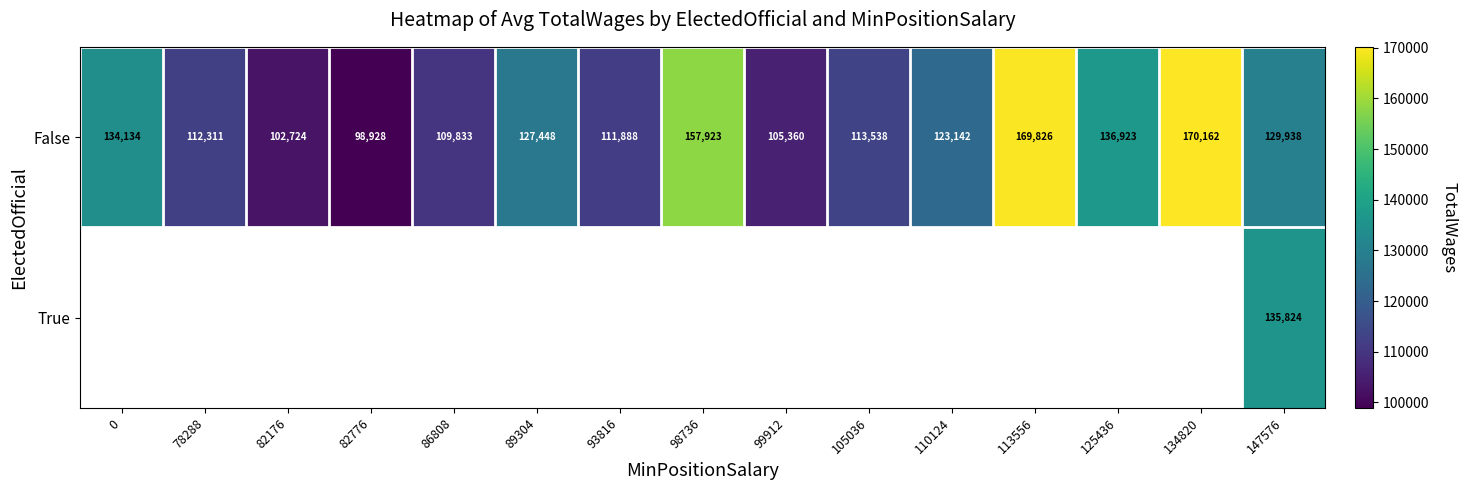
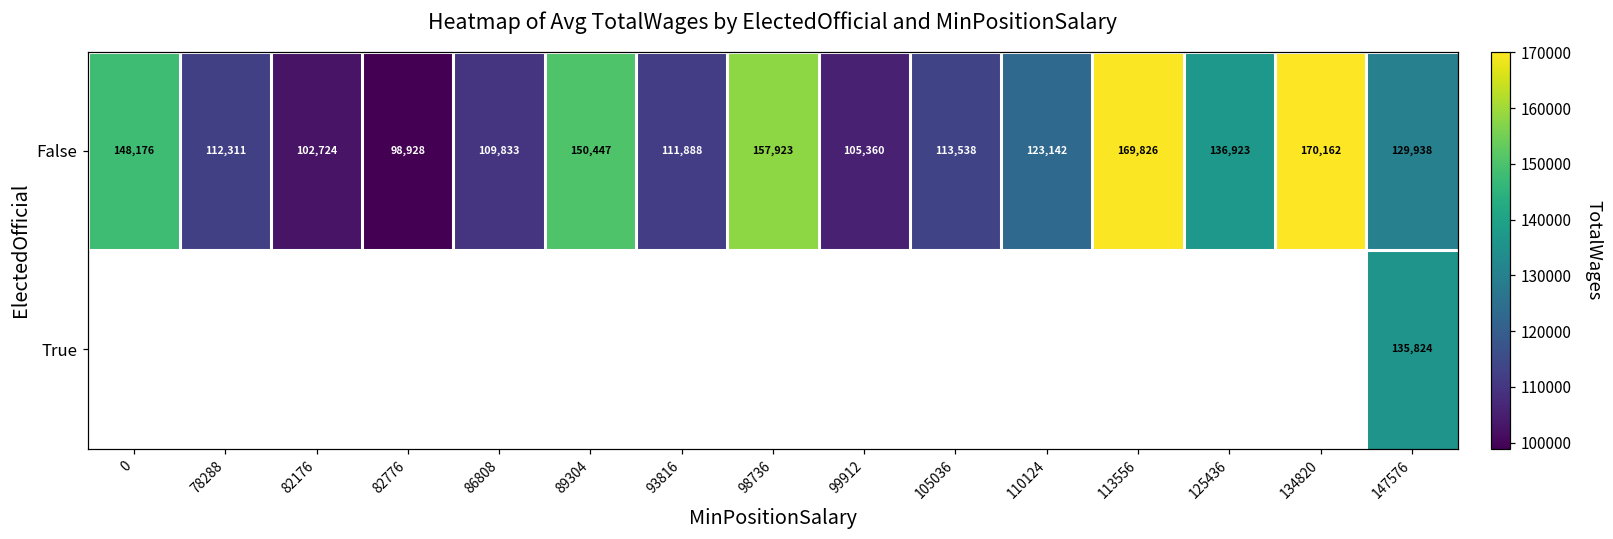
  {
    "False": {
-     "0": "134,134",
+     "0": "148,176",
      "78288": "112,311",
      "82176": "102,724",
      "82776": "98,928",
      "86808": "109,833",
-     "89304": "127,448",
+     "89304": "150,447",
      "93816": "111,888",
      "98736": "157,923",
      "99912": "105,360",
      "105036": "113,538",
      "110124": "123,142",
      "113556": "169,826",
      "125436": "136,923",
      "134820": "170,162",
      "147576": "129,938"
    },
    "True": {
      "147576": "135,824"
    }
  }
